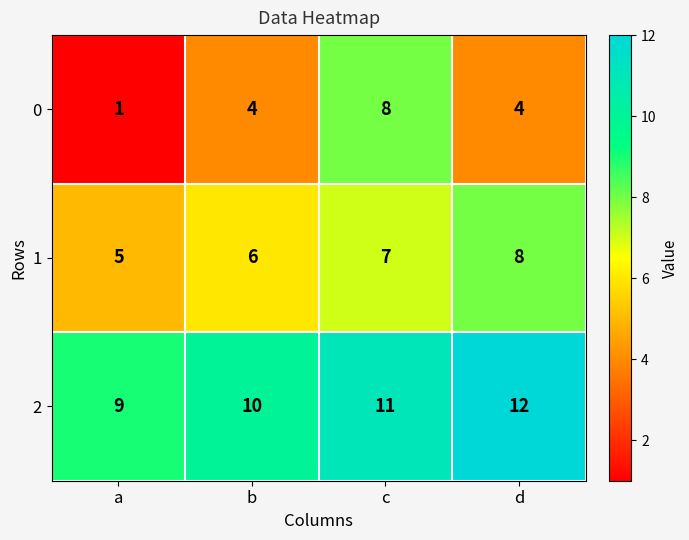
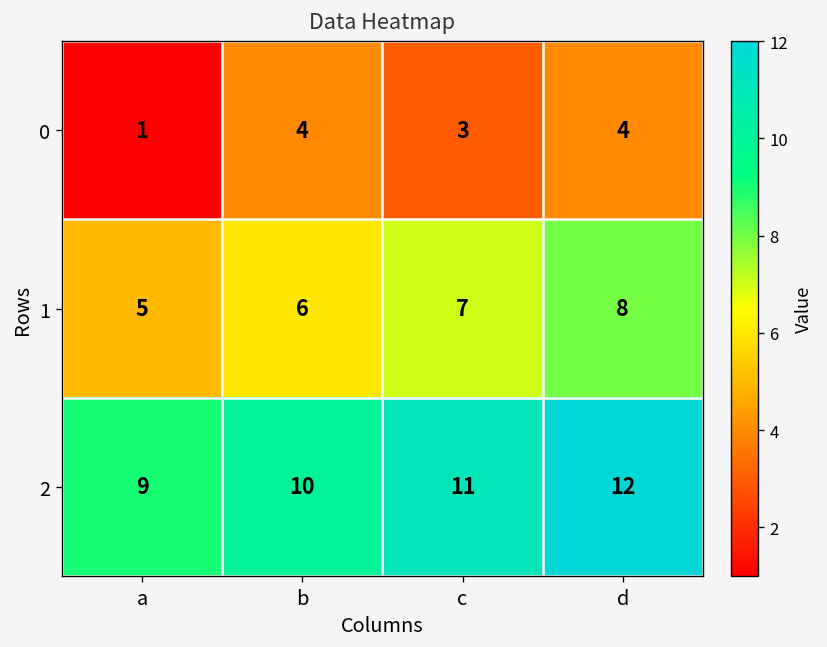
  {
    "0": {
      "a": 1,
      "b": 4,
-     "c": 8,
+     "c": 3,
      "d": 4
    },
    "1": {
      "a": 5,
      "b": 6,
      "c": 7,
      "d": 8
    },
    "2": {
      "a": 9,
      "b": 10,
      "c": 11,
      "d": 12
    }
  }
